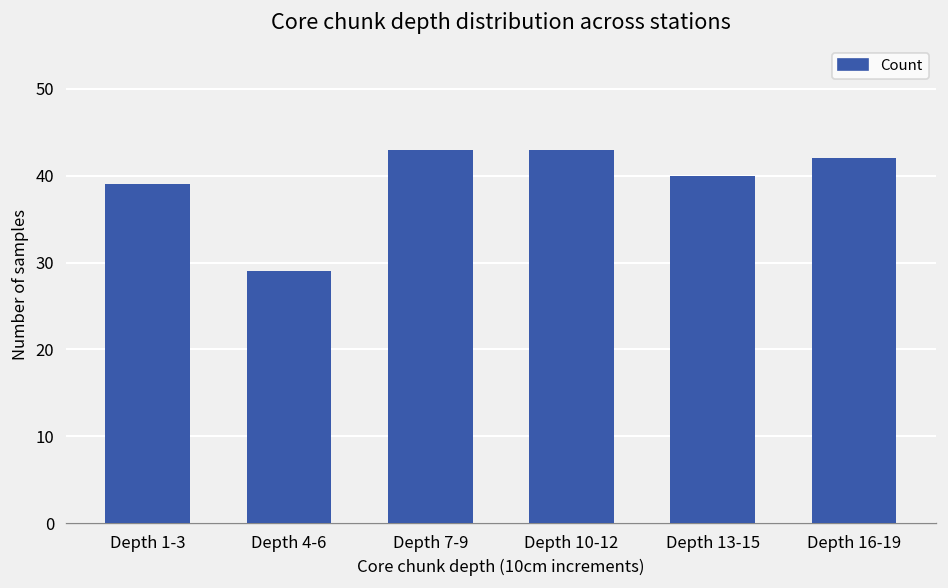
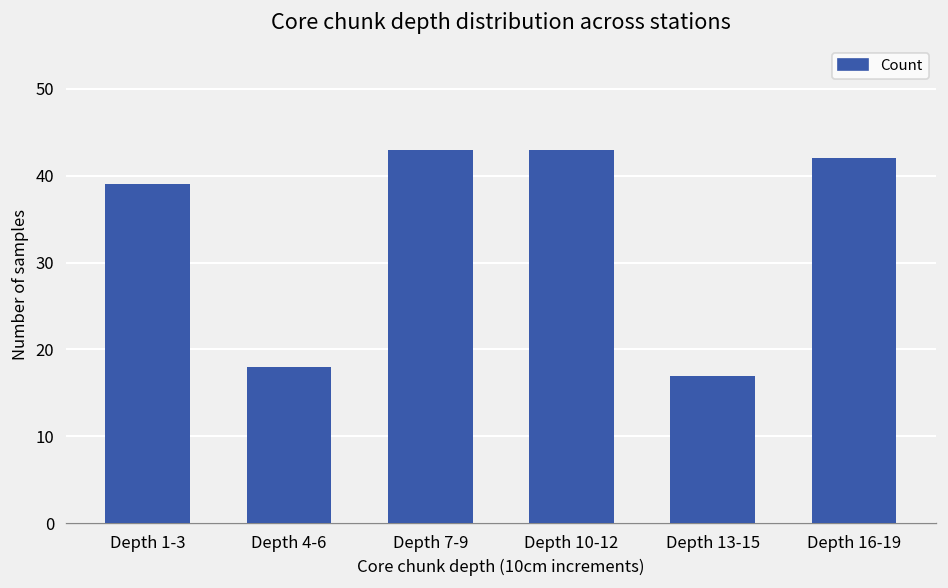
  {
    "Depth 1-3": 39,
-   "Depth 4-6": 29,
+   "Depth 4-6": 18,
    "Depth 7-9": 43,
    "Depth 10-12": 43,
-   "Depth 13-15": 40,
+   "Depth 13-15": 17,
    "Depth 16-19": 42
  }
